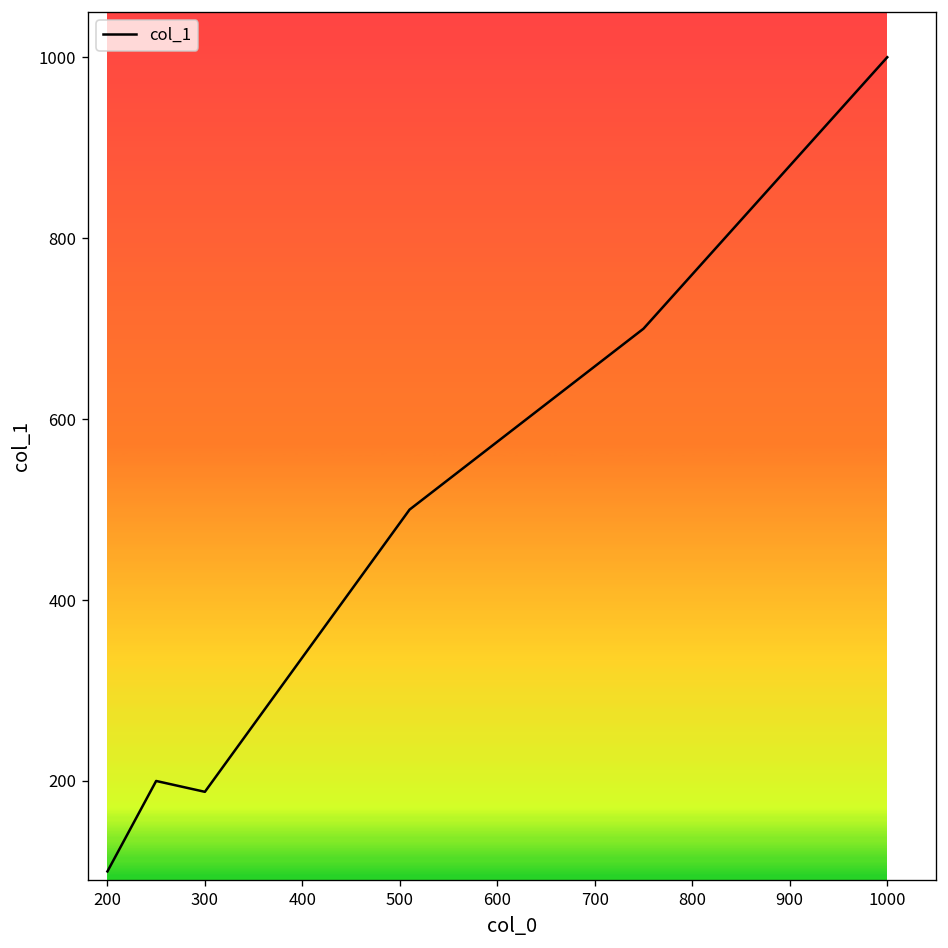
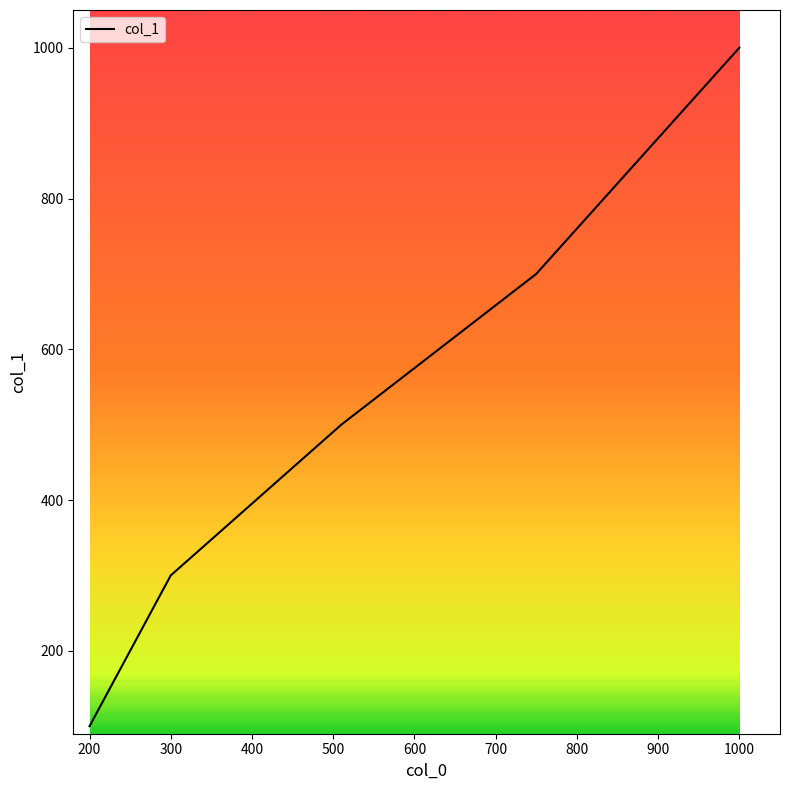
  {
    "200": 100,
-   "300": 190,
+   "300": 300,
    "1000": 1000
  }
